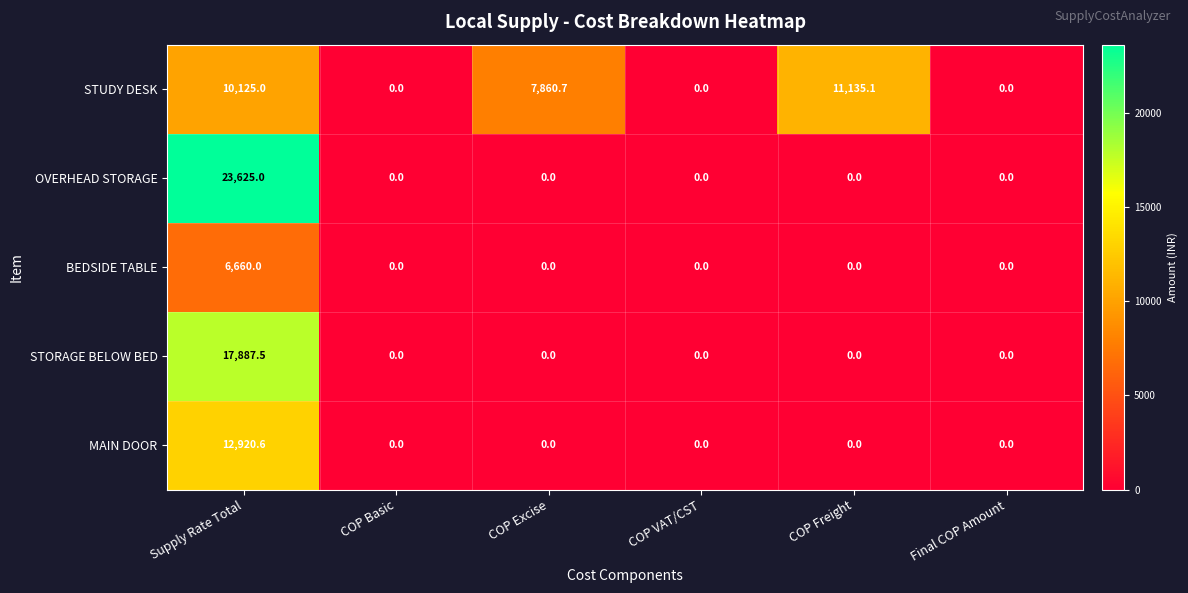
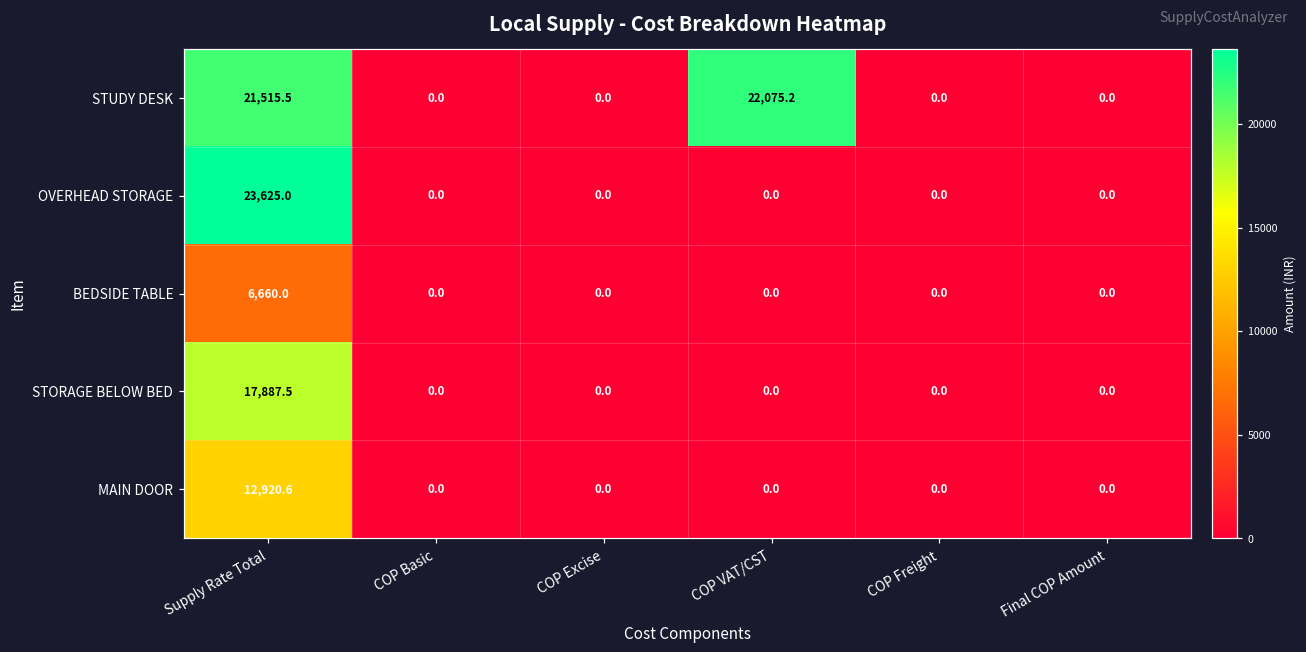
  {
    "STUDY DESK": {
-     "Supply Rate Total": "10,125.0",
+     "Supply Rate Total": "21,515.5",
      "COP Basic": "0.0",
-     "COP Excise": "7,860.7",
-     "COP VAT/CST": "0.0",
-     "COP Freight": "11,135.1",
+     "COP Excise": "0.0",
+     "COP VAT/CST": "22,075.2",
+     "COP Freight": "0.0",
      "Final COP Amount": "0.0"
    },
    "OVERHEAD STORAGE": {
      "Supply Rate Total": "23,625.0",
      "COP Basic": "0.0",
      "COP Excise": "0.0",
      "COP VAT/CST": "0.0",
      "COP Freight": "0.0",
      "Final COP Amount": "0.0"
    },
    "BEDSIDE TABLE": {
      "Supply Rate Total": "6,660.0",
      "COP Basic": "0.0",
      "COP Excise": "0.0",
      "COP VAT/CST": "0.0",
      "COP Freight": "0.0",
      "Final COP Amount": "0.0"
    },
    "STORAGE BELOW BED": {
      "Supply Rate Total": "17,887.5",
      "COP Basic": "0.0",
      "COP Excise": "0.0",
      "COP VAT/CST": "0.0",
      "COP Freight": "0.0",
      "Final COP Amount": "0.0"
    },
    "MAIN DOOR": {
      "Supply Rate Total": "12,920.6",
      "COP Basic": "0.0",
      "COP Excise": "0.0",
      "COP VAT/CST": "0.0",
      "COP Freight": "0.0",
      "Final COP Amount": "0.0"
    }
  }
